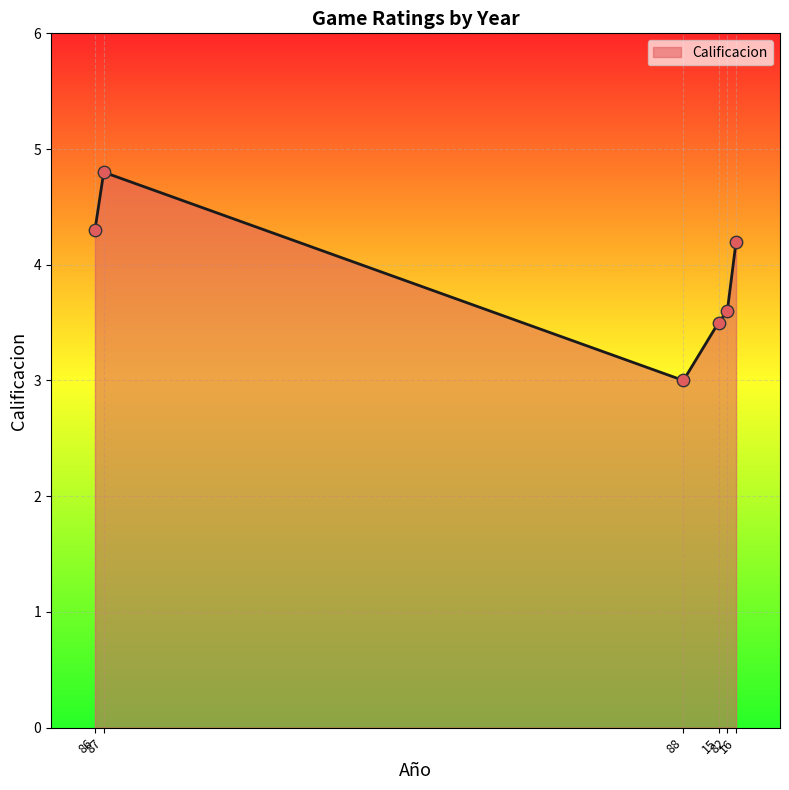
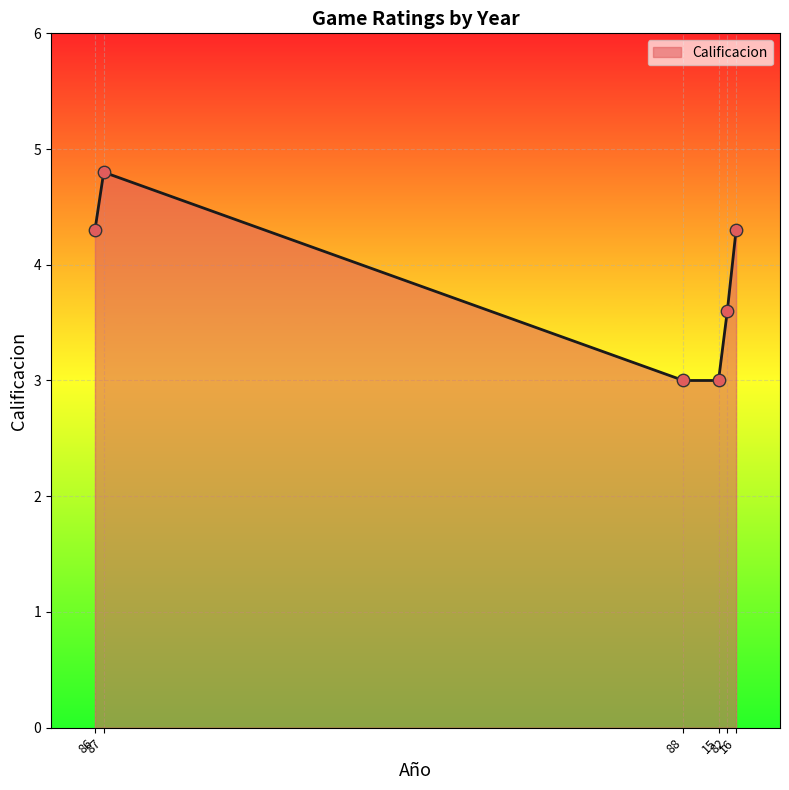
  {
    "86": 4.3,
    "87": 4.8,
    "88": 3.0,
-   "15": 3.5,
+   "15": 3.0,
    "82": 3.6,
-   "16": 4.2
+   "16": 4.3
  }
